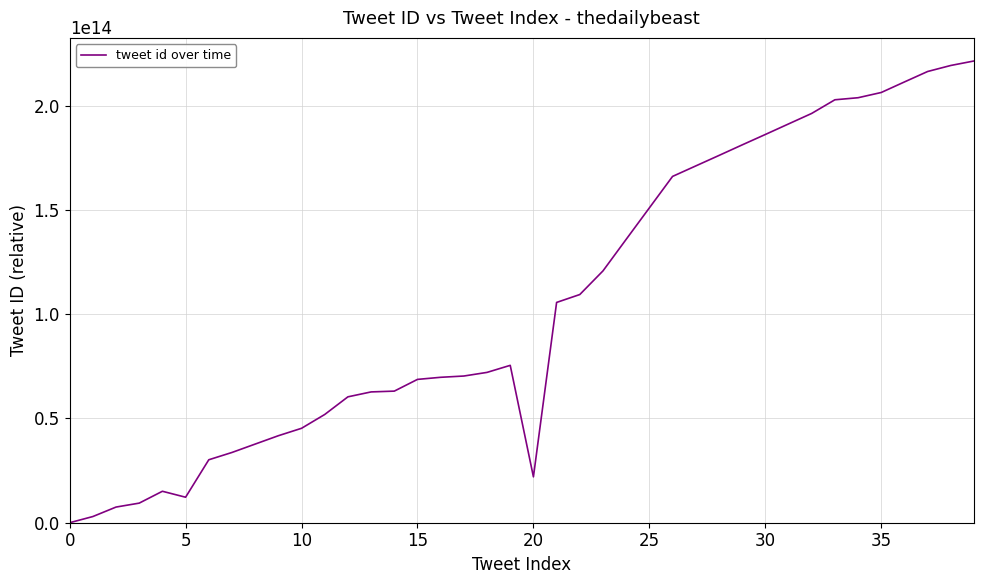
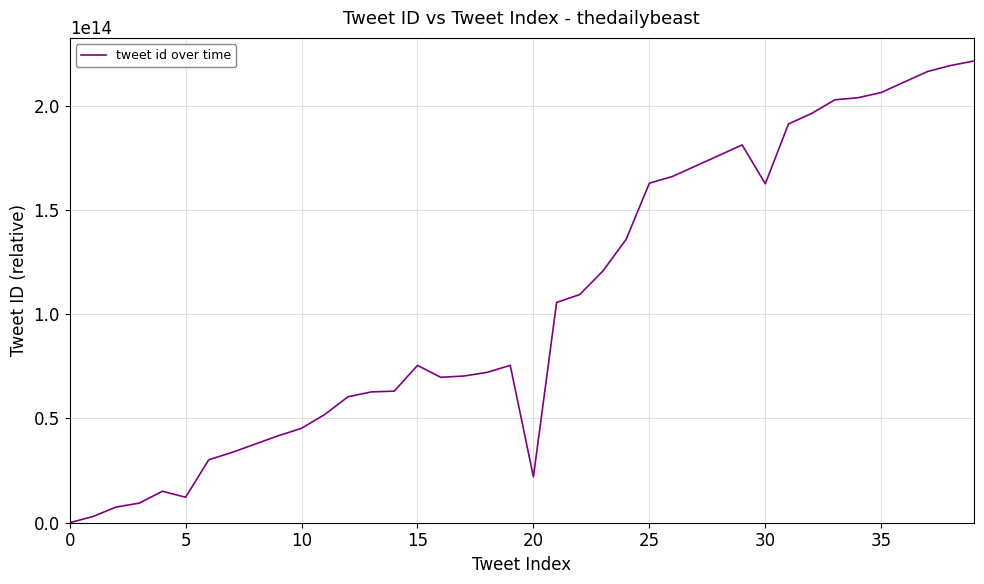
  {
    "0": 0,
    "5": 12000000000000,
    "10": 45000000000000,
-   "15": 69000000000000,
+   "15": 75000000000000,
    "20": 22000000000000,
-   "25": 151000000000000,
-   "30": 186000000000000,
+   "25": 163000000000000,
+   "30": 163000000000000,
    "35": 206000000000000
  }
